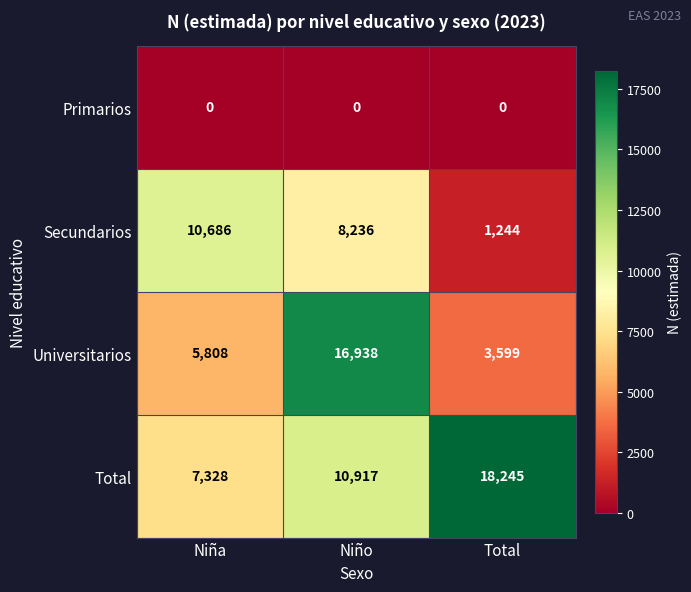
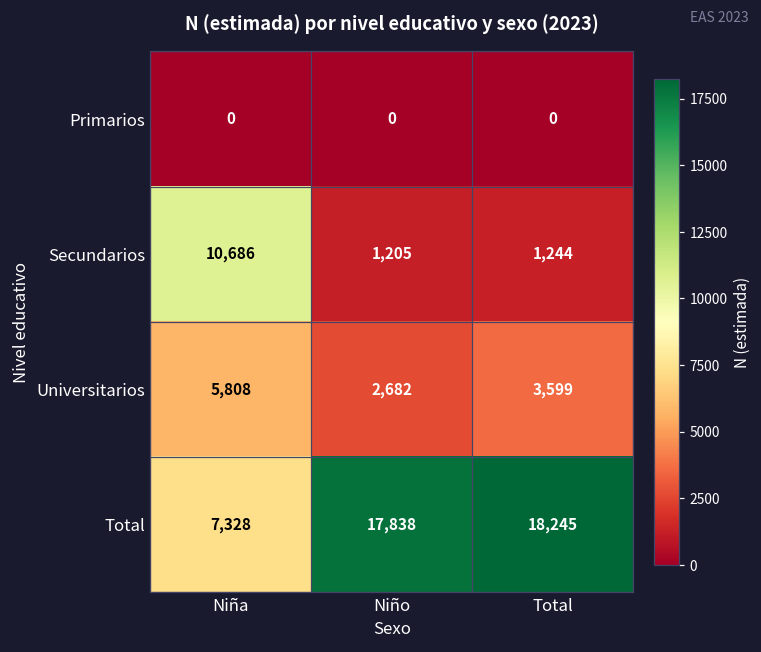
  {
    "Primarios": {
      "Niña": "0",
      "Niño": "0",
      "Total": "0"
    },
    "Secundarios": {
      "Niña": "10,686",
-     "Niño": "8,236",
+     "Niño": "1,205",
      "Total": "1,244"
    },
    "Universitarios": {
      "Niña": "5,808",
-     "Niño": "16,938",
+     "Niño": "2,682",
      "Total": "3,599"
    },
    "Total": {
      "Niña": "7,328",
-     "Niño": "10,917",
+     "Niño": "17,838",
      "Total": "18,245"
    }
  }
